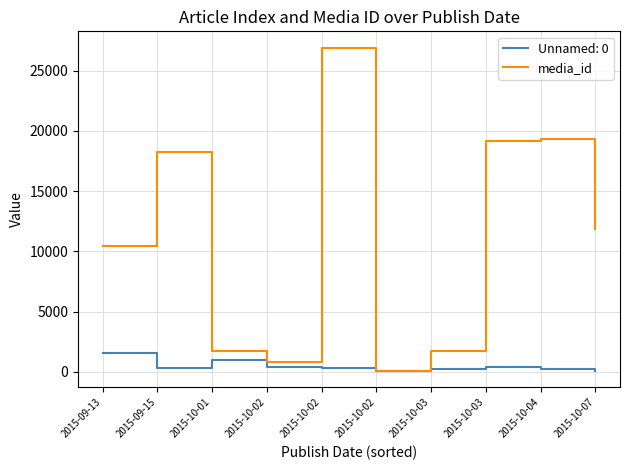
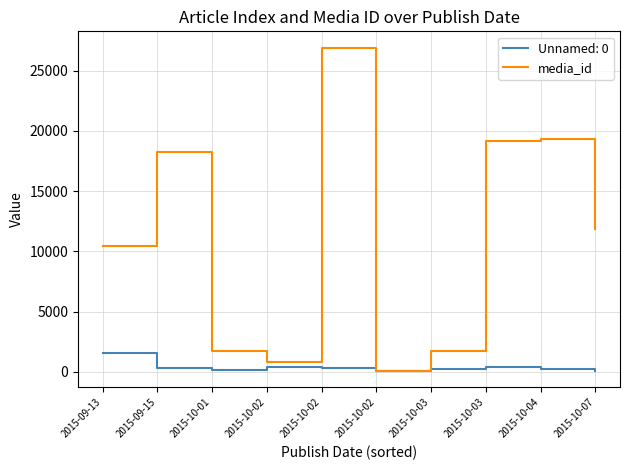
  {
    "Unnamed: 0": {
      "2015-09-13": 1600,
      "2015-09-15": 400,
-     "2015-10-01": 1000,
+     "2015-10-01": 200,
      "2015-10-04": 300,
      "2015-10-07": 100
    },
    "media_id": {
      "2015-09-13": 10500,
      "2015-09-15": 18300,
      "2015-10-01": 1700,
      "2015-10-04": 19300,
      "2015-10-07": 11800
    }
  }
